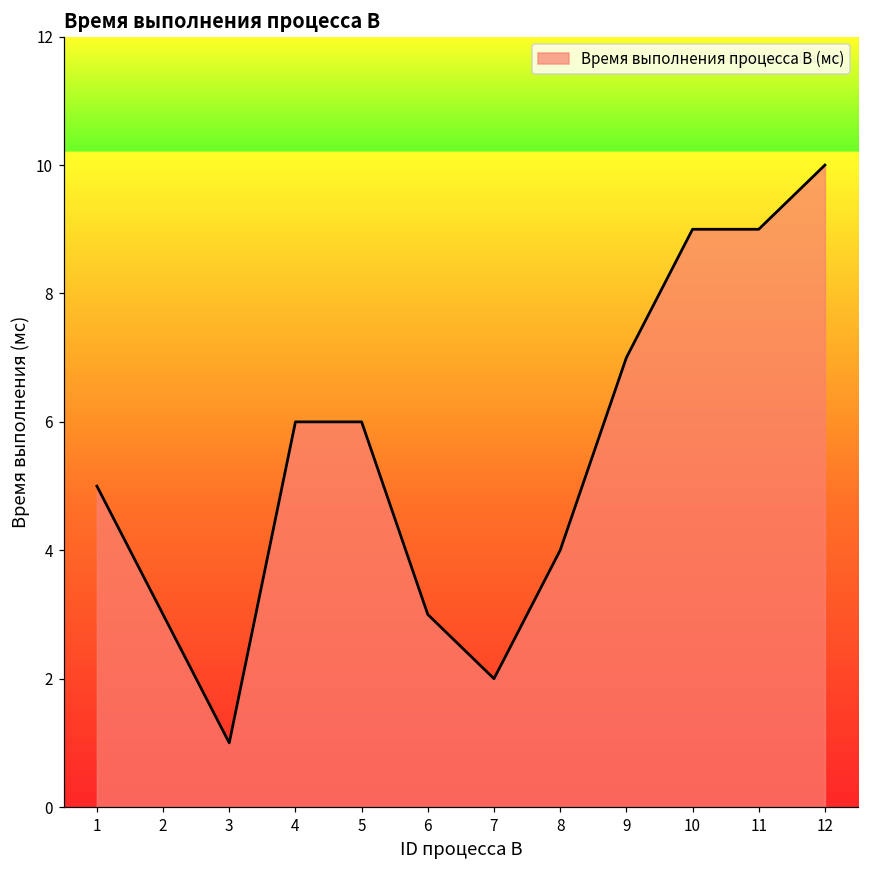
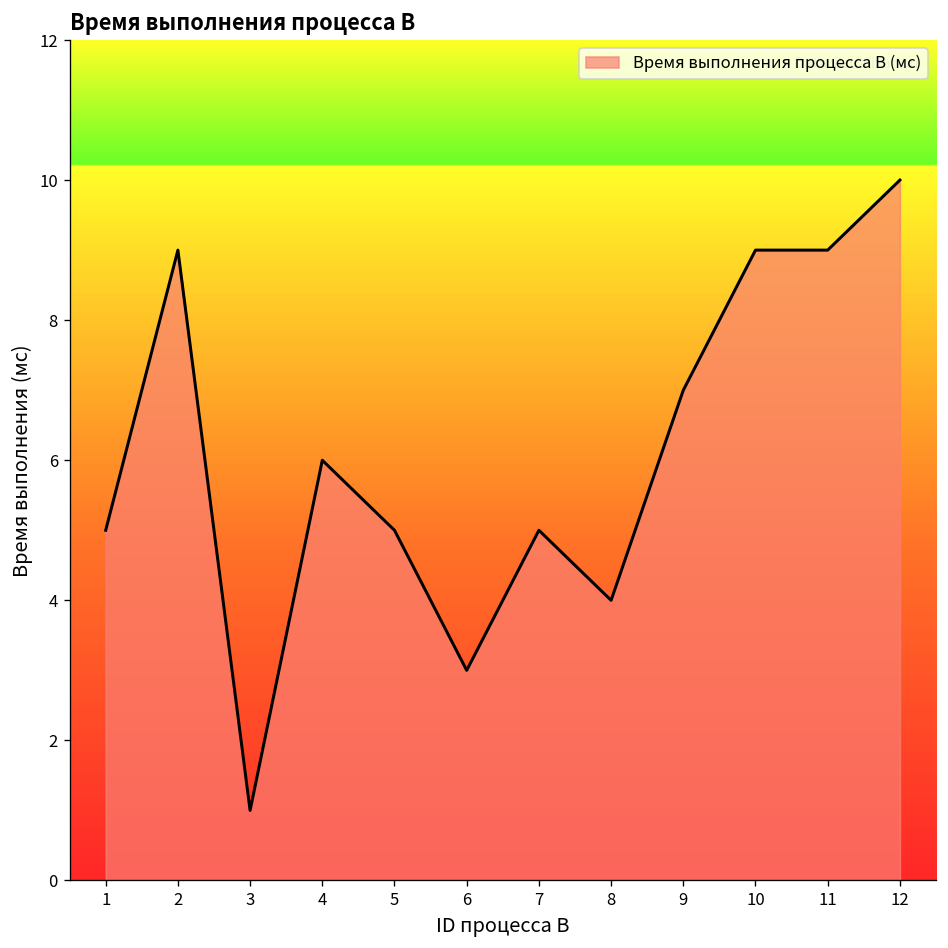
  {
    "1": 5,
-   "2": 3,
+   "2": 9,
    "3": 1,
    "4": 6,
-   "5": 6,
+   "5": 5,
    "6": 3,
-   "7": 2,
+   "7": 5,
    "8": 4,
    "9": 7,
    "10": 9,
    "11": 9,
    "12": 10
  }
